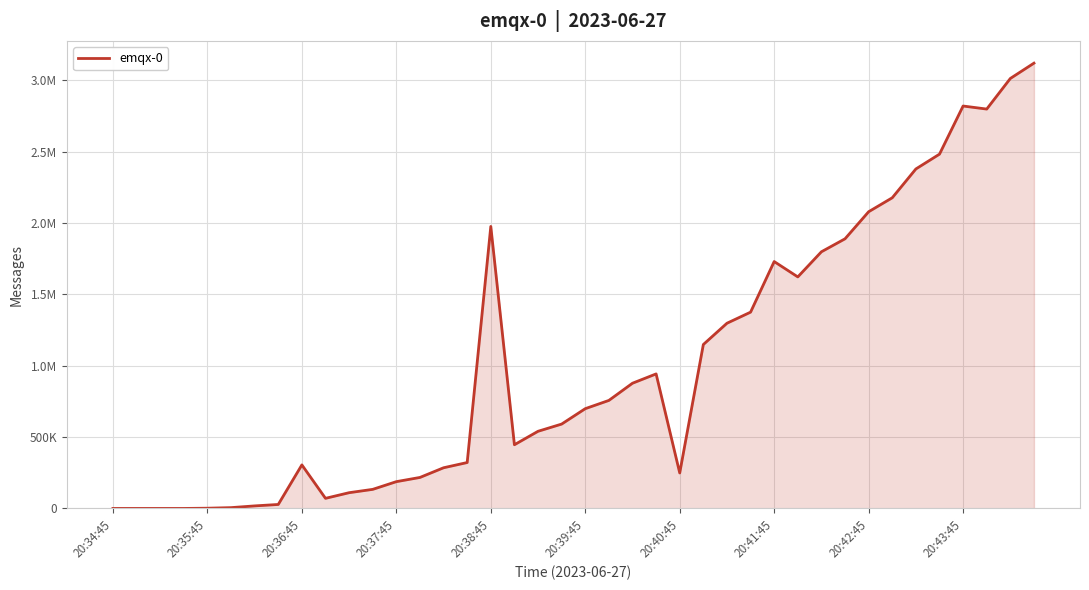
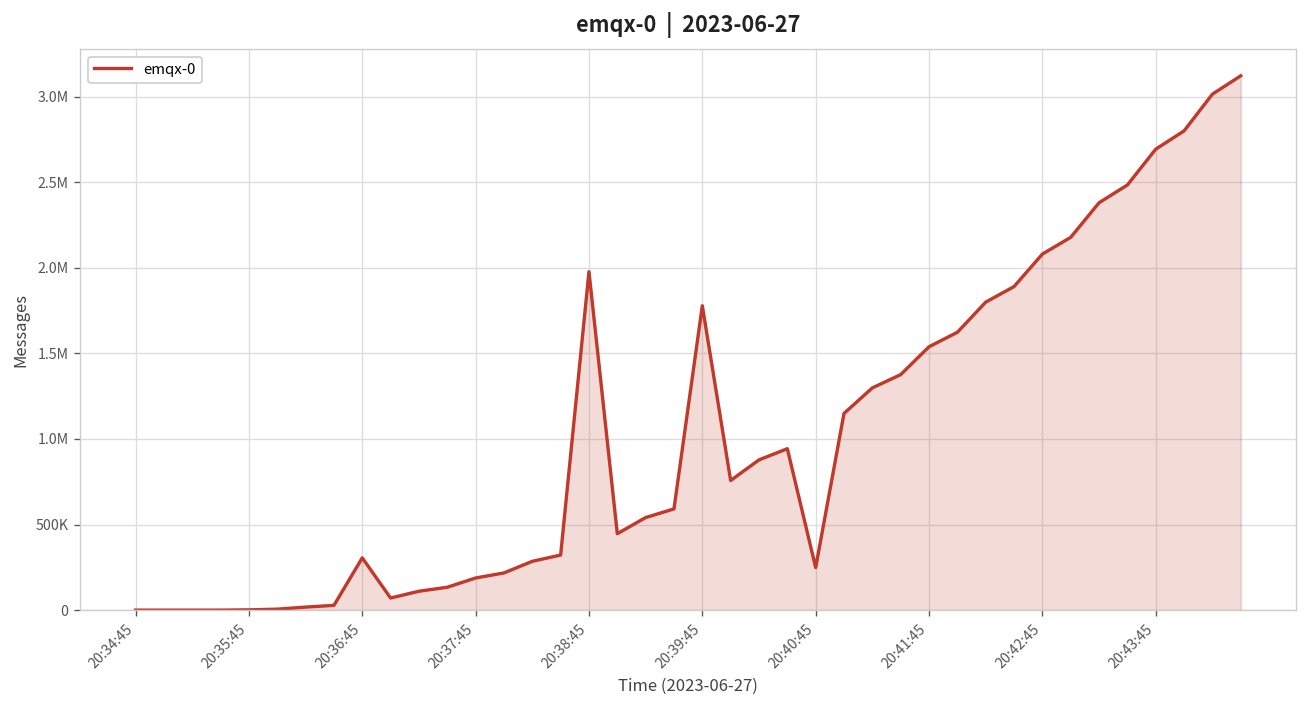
  {
    "20:34:45": 0,
    "20:35:45": 0,
    "20:36:45": 310000,
    "20:37:45": 190000,
    "20:38:45": 1980000,
-   "20:39:45": 700000,
+   "20:39:45": 1780000,
    "20:40:45": 250000,
-   "20:41:45": 1730000,
+   "20:41:45": 1540000,
    "20:42:45": 2080000,
-   "20:43:45": 2820000
+   "20:43:45": 2690000
  }
